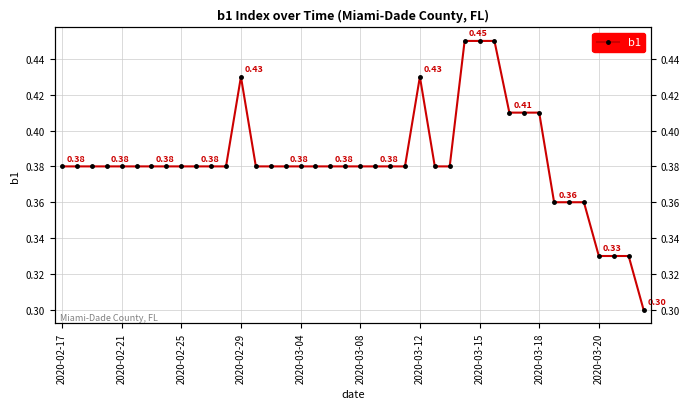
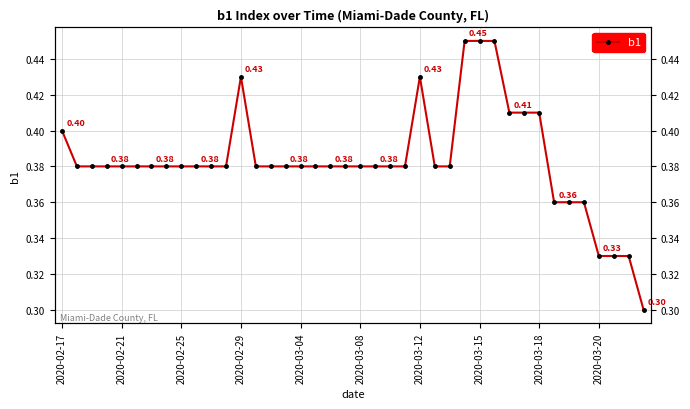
  {
-   "2020-02-17": 0.38,
+   "2020-02-17": 0.40,
    "2020-02-21": 0.38,
    "2020-02-29": 0.43,
    "2020-03-04": 0.38,
    "2020-03-12": 0.43,
    "2020-03-15": 0.45
  }
